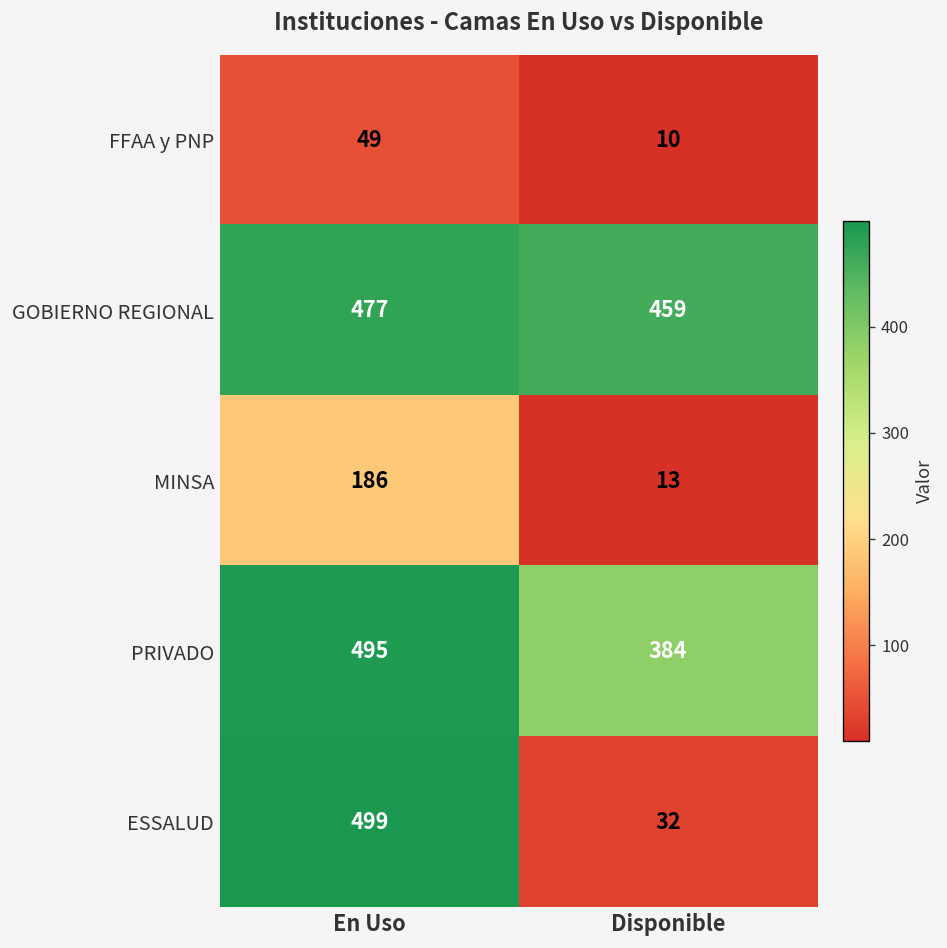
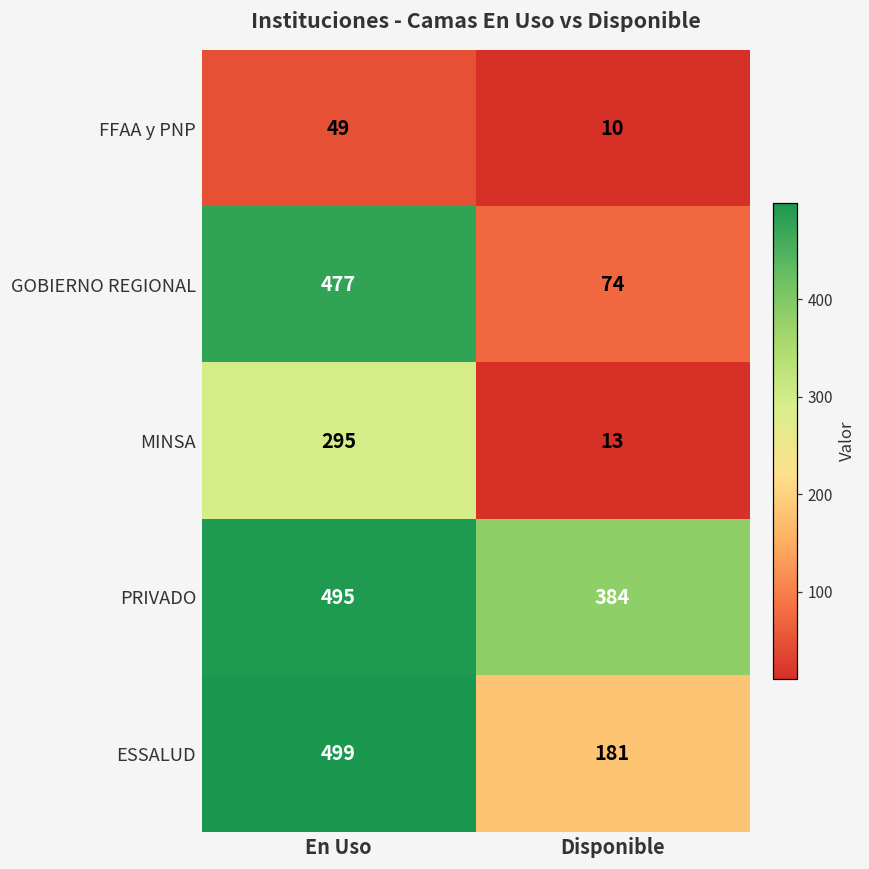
  {
    "FFAA y PNP": {
      "En Uso": 49,
      "Disponible": 10
    },
    "GOBIERNO REGIONAL": {
      "En Uso": 477,
-     "Disponible": 459
+     "Disponible": 74
    },
    "MINSA": {
-     "En Uso": 186,
+     "En Uso": 295,
      "Disponible": 13
    },
    "PRIVADO": {
      "En Uso": 495,
      "Disponible": 384
    },
    "ESSALUD": {
      "En Uso": 499,
-     "Disponible": 32
+     "Disponible": 181
    }
  }
